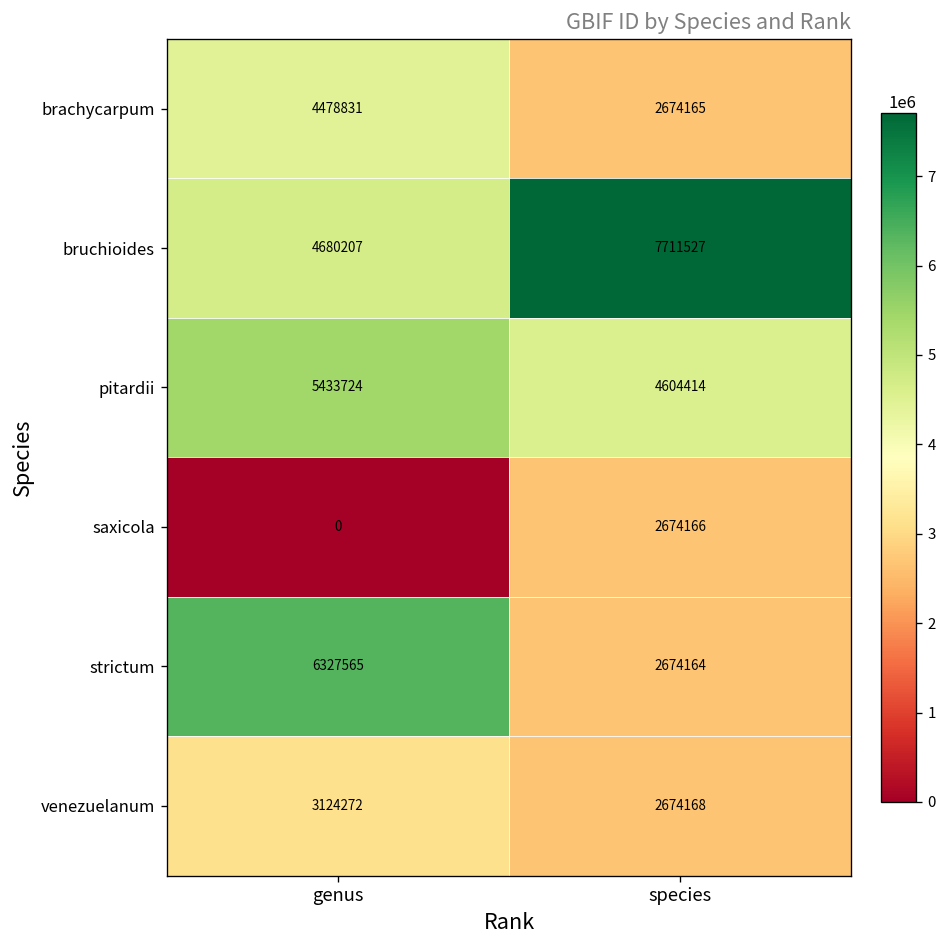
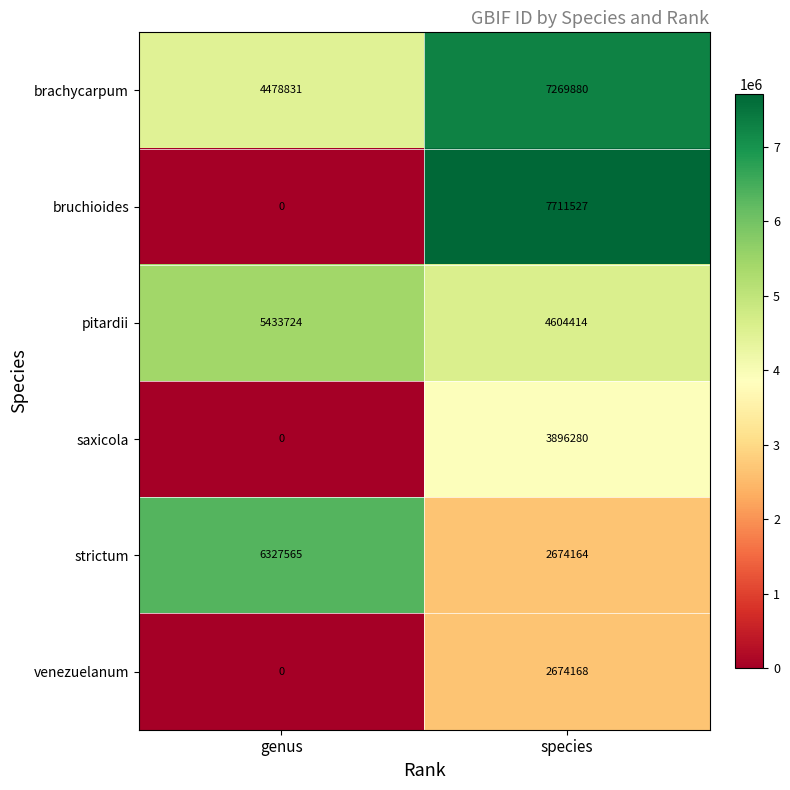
  {
    "brachycarpum": {
      "genus": 4478831,
-     "species": 2674165
+     "species": 7269880
    },
    "bruchioides": {
-     "genus": 4680207,
+     "genus": 0,
      "species": 7711527
    },
    "pitardii": {
      "genus": 5433724,
      "species": 4604414
    },
    "saxicola": {
      "genus": 0,
-     "species": 2674166
+     "species": 3896280
    },
    "strictum": {
      "genus": 6327565,
      "species": 2674164
    },
    "venezuelanum": {
-     "genus": 3124272,
+     "genus": 0,
      "species": 2674168
    }
  }
